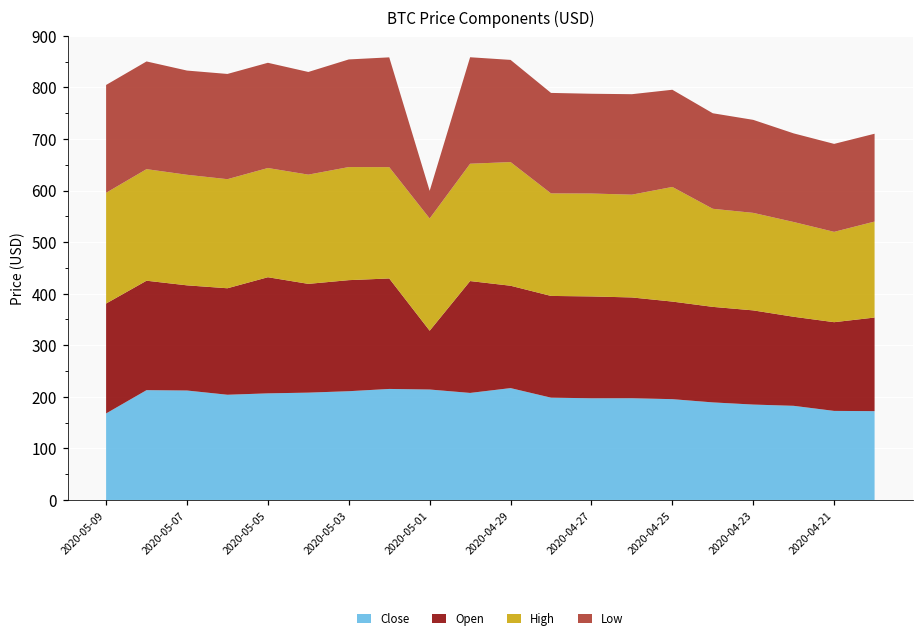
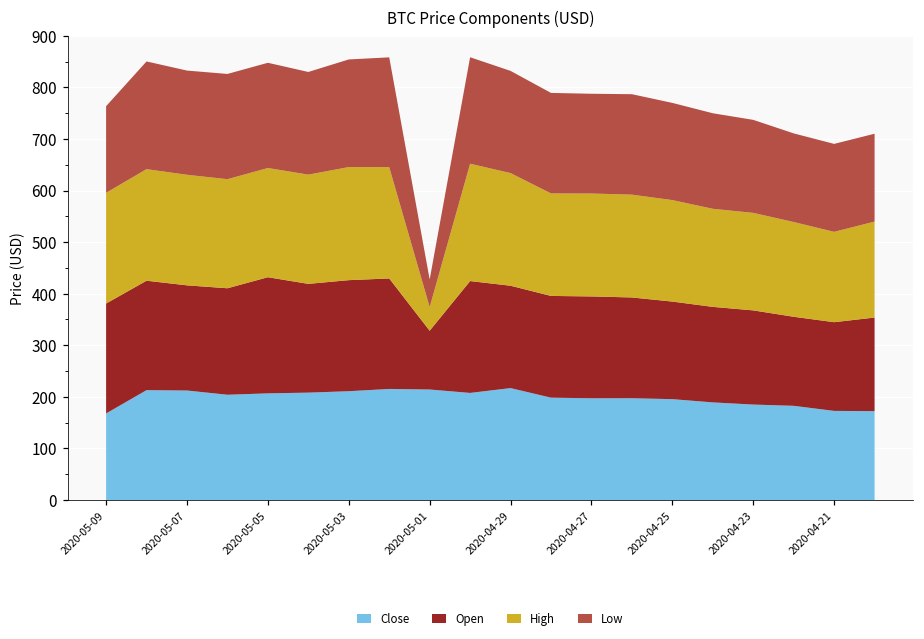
  {
    "Close": {
      "2020-05-09": 170,
      "2020-05-07": 210,
      "2020-05-05": 210,
      "2020-05-03": 210,
      "2020-05-01": 210,
      "2020-04-29": 220,
      "2020-04-27": 200,
      "2020-04-25": 200,
      "2020-04-23": 190,
      "2020-04-21": 170
    },
    "Open": {
      "2020-05-09": 210,
      "2020-05-07": 200,
      "2020-05-05": 230,
      "2020-05-03": 220,
      "2020-05-01": 110,
      "2020-04-29": 200,
      "2020-04-27": 200,
      "2020-04-25": 190,
      "2020-04-23": 180,
      "2020-04-21": 170
    },
    "High": {
      "2020-05-09": 210,
      "2020-05-07": 210,
      "2020-05-05": 210,
      "2020-05-03": 220,
-     "2020-05-01": 220,
-     "2020-04-29": 240,
+     "2020-05-01": 50,
+     "2020-04-29": 220,
      "2020-04-27": 200,
-     "2020-04-25": 220,
+     "2020-04-25": 200,
      "2020-04-23": 190,
      "2020-04-21": 180
    },
    "Low": {
-     "2020-05-09": 210,
+     "2020-05-09": 170,
      "2020-05-07": 200,
      "2020-05-05": 200,
      "2020-05-03": 210,
      "2020-05-01": 50,
      "2020-04-29": 200,
      "2020-04-27": 190,
      "2020-04-25": 190,
      "2020-04-23": 180,
      "2020-04-21": 170
    }
  }
